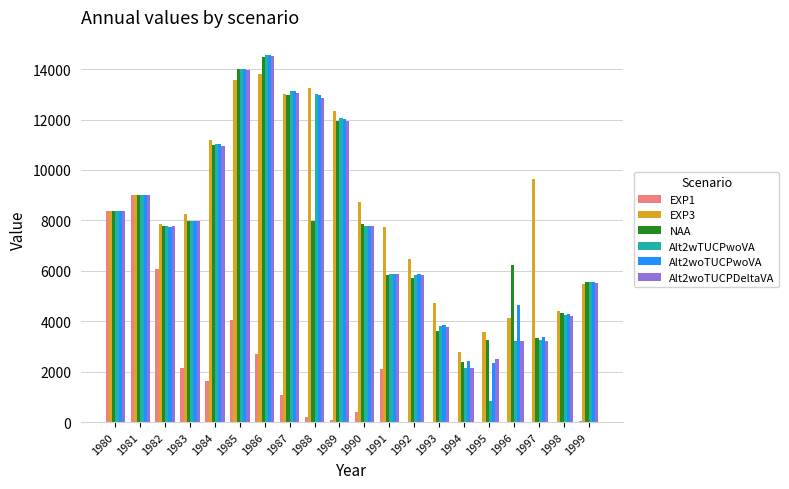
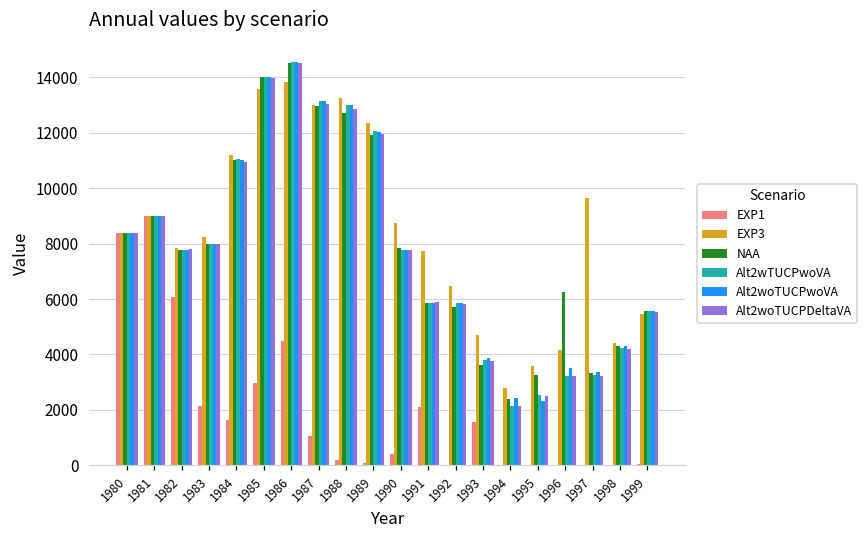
  {
    "EXP1": {
      "1980": 8400,
      "1981": 9000,
      "1982": 6100,
      "1983": 2200,
      "1984": 1600,
-     "1985": 4100,
-     "1986": 2700,
+     "1985": 3000,
+     "1986": 4500,
      "1987": 1100,
      "1988": 200,
      "1990": 400,
      "1991": 2100,
-     "1993": 0
+     "1993": 1600
    },
    "EXP3": {
      "1980": 8400,
      "1981": 9000,
      "1982": 7800,
      "1983": 8200,
      "1984": 11200,
      "1985": 13600,
      "1986": 13800,
      "1987": 13000,
      "1988": 13300,
      "1989": 12300,
      "1990": 8700,
      "1991": 7700,
      "1992": 6500,
      "1993": 4700,
      "1994": 2800,
      "1995": 3600,
      "1996": 4100,
      "1997": 9600,
      "1998": 4400,
      "1999": 5500
    },
    "NAA": {
      "1980": 8400,
      "1981": 9000,
      "1982": 7800,
      "1983": 8000,
      "1984": 11000,
      "1985": 14000,
      "1986": 14500,
      "1987": 13000,
-     "1988": 8000,
+     "1988": 12700,
      "1989": 11900,
      "1990": 7800,
      "1991": 5800,
      "1992": 5700,
      "1993": 3600,
      "1994": 2400,
      "1995": 3300,
      "1996": 6200,
      "1997": 3300,
      "1998": 4300,
      "1999": 5600
    },
    "Alt2wTUCPwoVA": {
      "1980": 8400,
      "1981": 9000,
      "1982": 7800,
      "1983": 8000,
      "1984": 11000,
      "1985": 14000,
      "1986": 14600,
      "1987": 13100,
      "1988": 13000,
      "1989": 12000,
      "1990": 7800,
      "1991": 5900,
      "1992": 5800,
      "1993": 3800,
      "1994": 2100,
-     "1995": 800,
+     "1995": 2500,
      "1996": 3200,
      "1997": 3200,
      "1998": 4200,
      "1999": 5600
    },
    "Alt2woTUCPwoVA": {
      "1980": 8400,
      "1981": 9000,
      "1982": 7800,
      "1983": 8000,
      "1984": 11000,
      "1985": 14000,
      "1986": 14500,
      "1987": 13100,
      "1988": 13000,
      "1989": 12000,
      "1990": 7800,
      "1991": 5900,
      "1992": 5900,
      "1993": 3900,
      "1994": 2400,
      "1995": 2300,
-     "1996": 4600,
+     "1996": 3500,
      "1997": 3400,
      "1998": 4300,
      "1999": 5600
    },
    "Alt2woTUCPDeltaVA": {
      "1980": 8400,
      "1981": 9000,
      "1982": 7800,
      "1983": 8000,
      "1984": 10900,
      "1985": 14000,
      "1986": 14500,
      "1987": 13000,
      "1988": 12900,
      "1989": 12000,
      "1990": 7800,
      "1991": 5900,
      "1992": 5800,
      "1993": 3800,
      "1994": 2100,
      "1995": 2500,
      "1996": 3200,
      "1997": 3200,
      "1998": 4200,
      "1999": 5500
    }
  }
